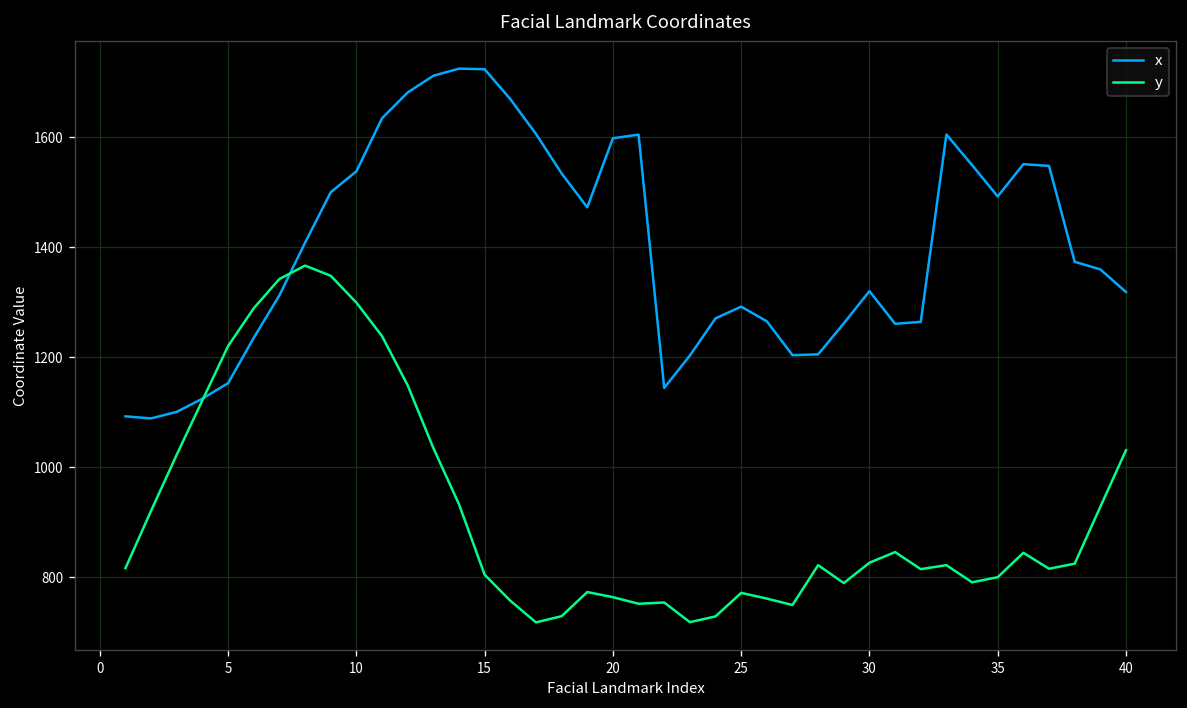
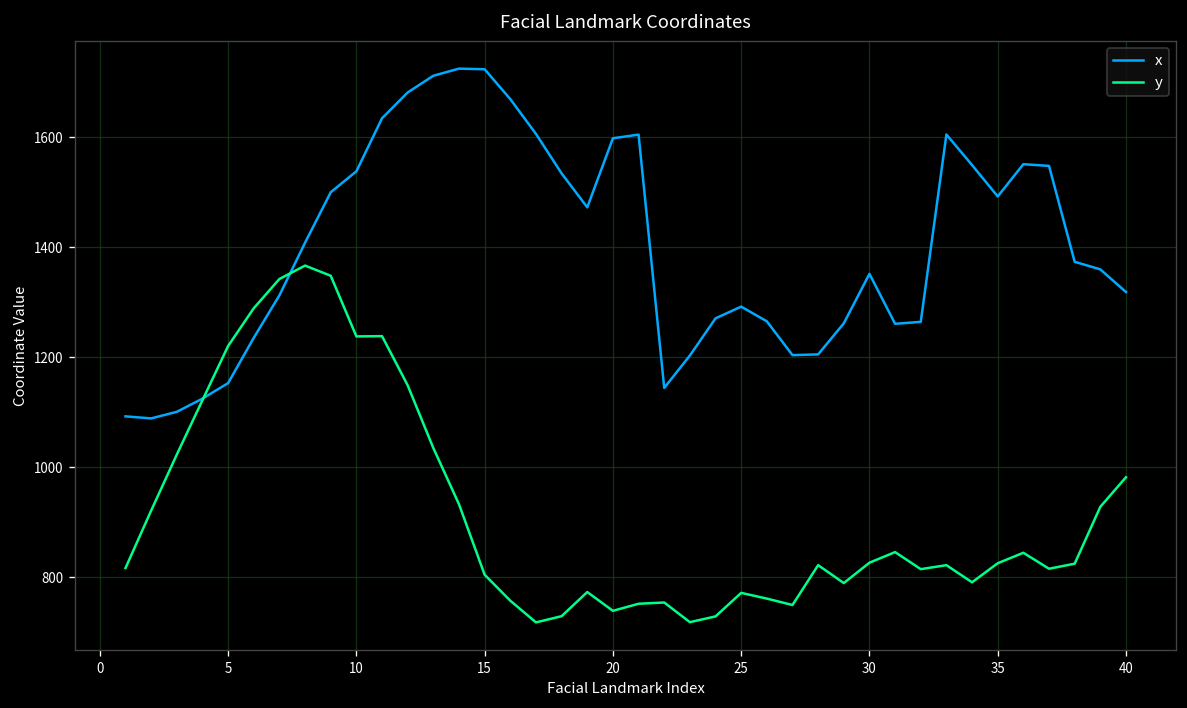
  {
    "x": {
      "5": 1150,
      "10": 1540,
      "15": 1720,
      "20": 1600,
      "25": 1290,
-     "30": 1320,
+     "30": 1350,
      "35": 1490,
      "40": 1320
    },
    "y": {
      "5": 1220,
-     "10": 1300,
+     "10": 1240,
      "15": 800,
-     "20": 760,
+     "20": 740,
      "25": 770,
      "30": 830,
-     "35": 800,
-     "40": 1030
+     "35": 830,
+     "40": 980
    }
  }
